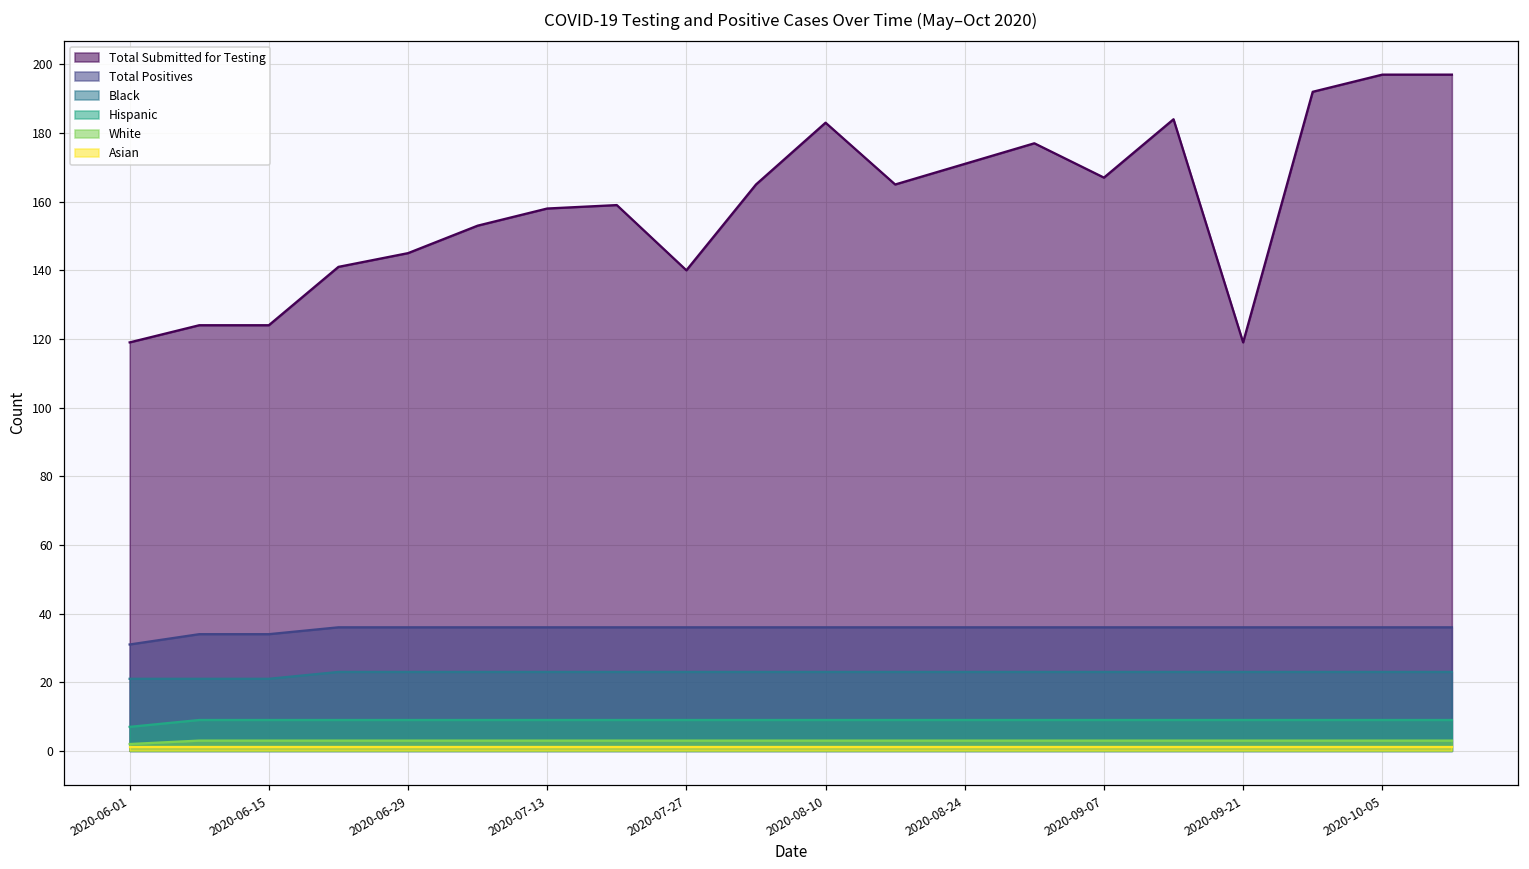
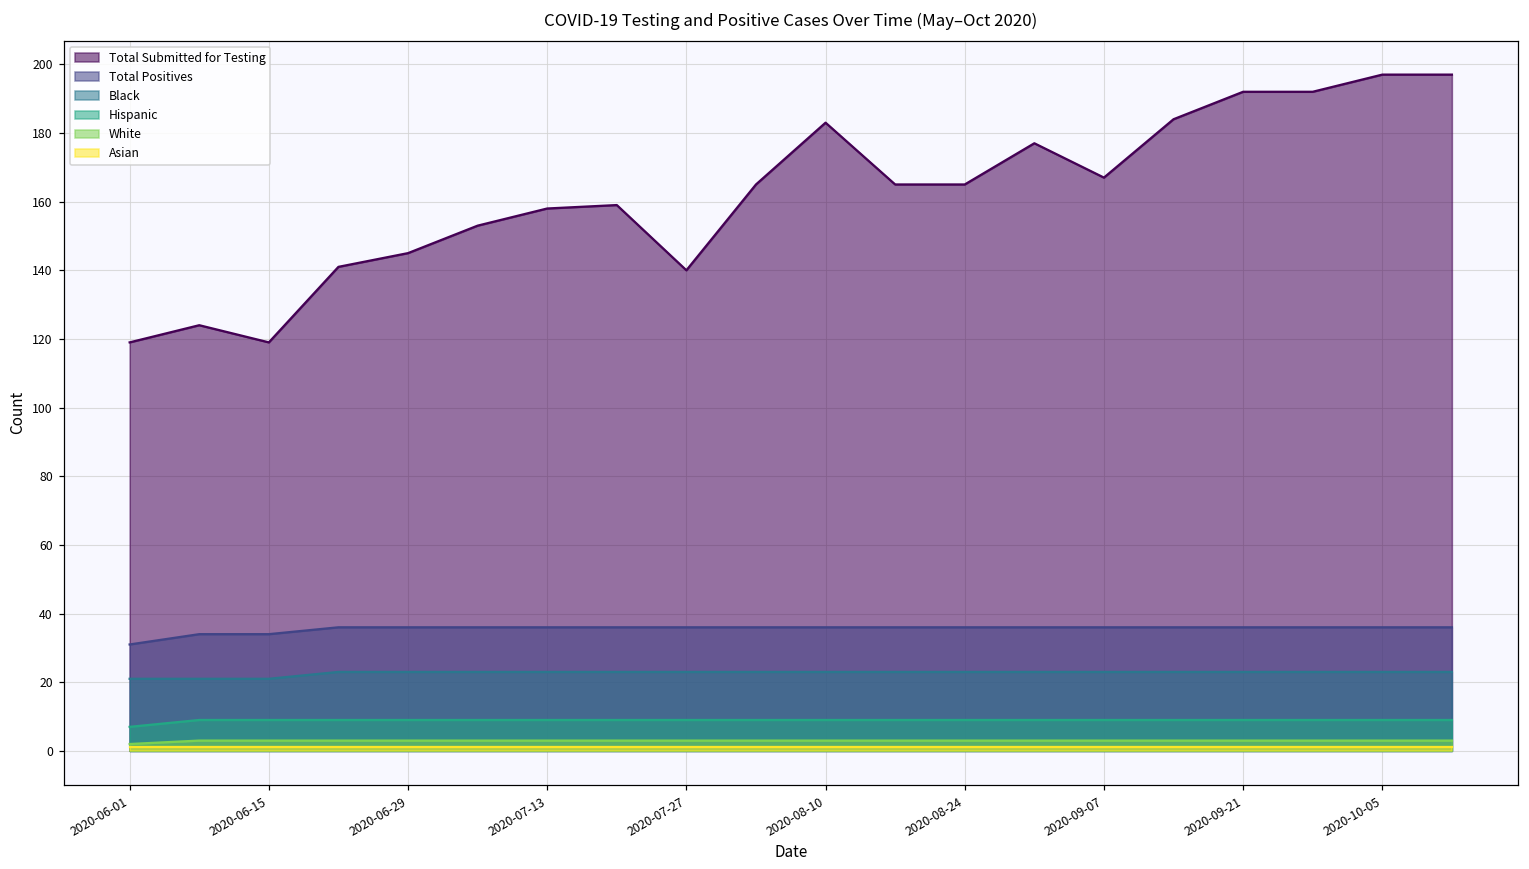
  {
    "Total Submitted for Testing": {
      "2020-06-01": 119,
-     "2020-06-15": 124,
+     "2020-06-15": 119,
      "2020-06-29": 145,
      "2020-07-13": 158,
      "2020-07-27": 140,
      "2020-08-10": 183,
-     "2020-08-24": 171,
+     "2020-08-24": 165,
      "2020-09-07": 167,
-     "2020-09-21": 119,
+     "2020-09-21": 192,
      "2020-10-05": 197
    },
    "White": {
      "2020-06-01": 2,
      "2020-06-15": 3,
      "2020-06-29": 3,
      "2020-07-13": 3,
      "2020-07-27": 3,
      "2020-08-10": 3,
      "2020-08-24": 3,
      "2020-09-07": 3,
      "2020-09-21": 3,
      "2020-10-05": 3
    },
    "Asian": {
      "2020-06-01": 1,
      "2020-06-15": 1,
      "2020-06-29": 1,
      "2020-07-13": 1,
      "2020-07-27": 1,
      "2020-08-10": 1,
      "2020-08-24": 1,
      "2020-09-07": 1,
      "2020-09-21": 1,
      "2020-10-05": 1
    }
  }
